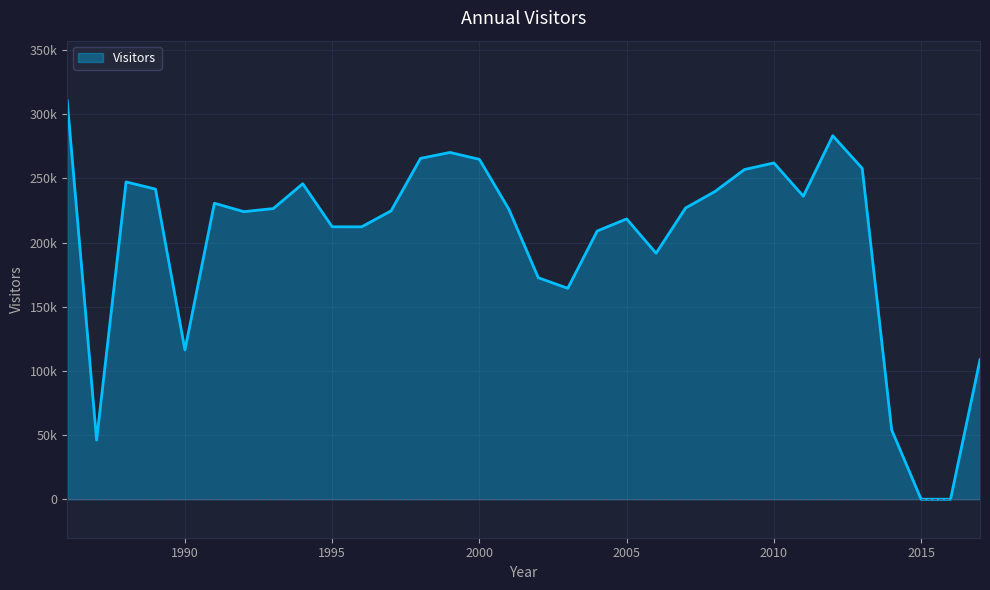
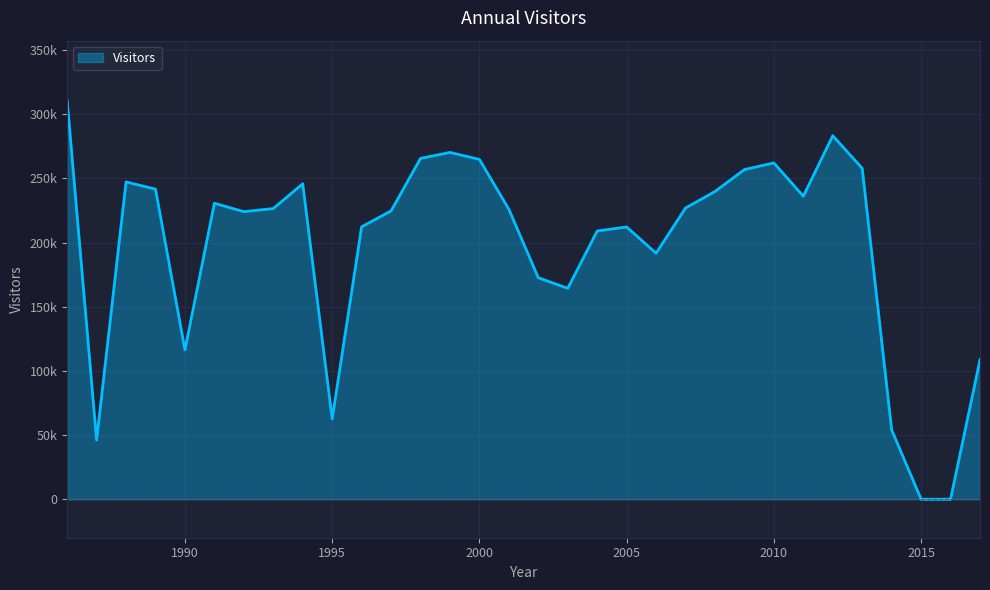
  {
    "1990": 116000,
-   "1995": 212000,
+   "1995": 63000,
    "2000": 265000,
-   "2005": 218000,
+   "2005": 212000,
    "2010": 262000,
    "2015": 0
  }
